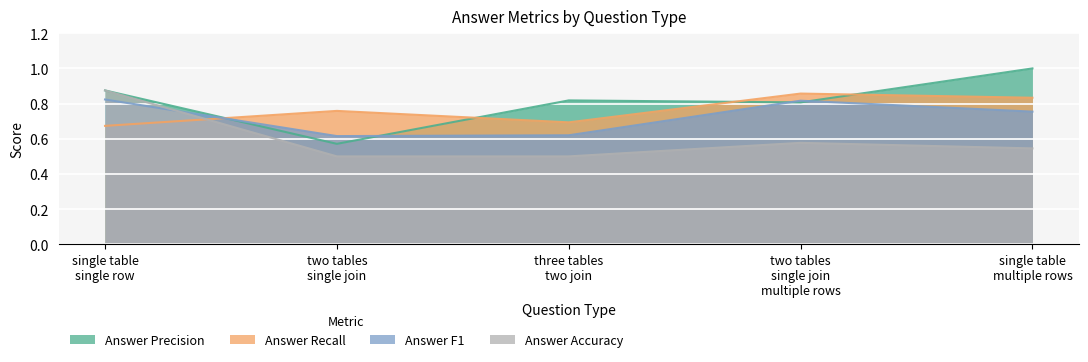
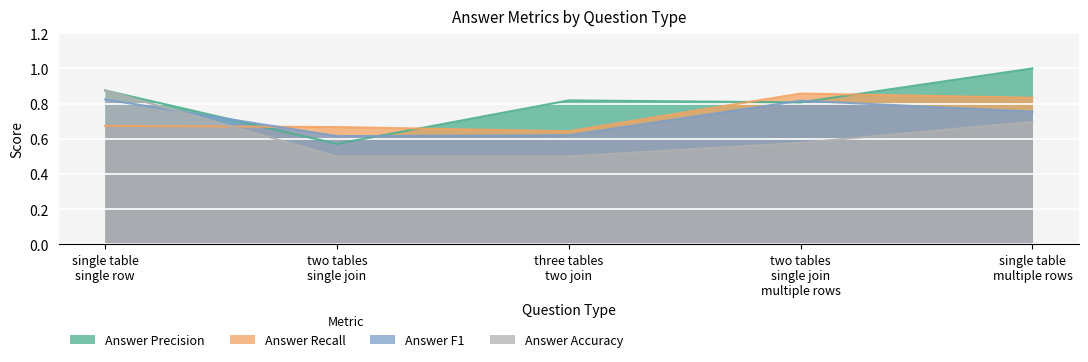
  {
    "Answer Precision": {
      "two tables single join": 0.57,
      "three tables two join": 0.82,
      "single table multiple rows": 1.00
    },
    "Answer Recall": {
      "single table single row": 0.67,
-     "two tables single join": 0.76,
-     "three tables two join": 0.69,
+     "two tables single join": 0.67,
+     "three tables two join": 0.64,
      "two tables single join multiple rows": 0.86,
      "single table multiple rows": 0.83
    },
    "Answer F1": {
      "single table single row": 0.82,
      "two tables single join": 0.62,
      "three tables two join": 0.62,
      "single table multiple rows": 0.75
    },
    "Answer Accuracy": {
      "two tables single join": 0.50,
      "three tables two join": 0.50,
      "two tables single join multiple rows": 0.58,
-     "single table multiple rows": 0.55
+     "single table multiple rows": 0.70
    }
  }
